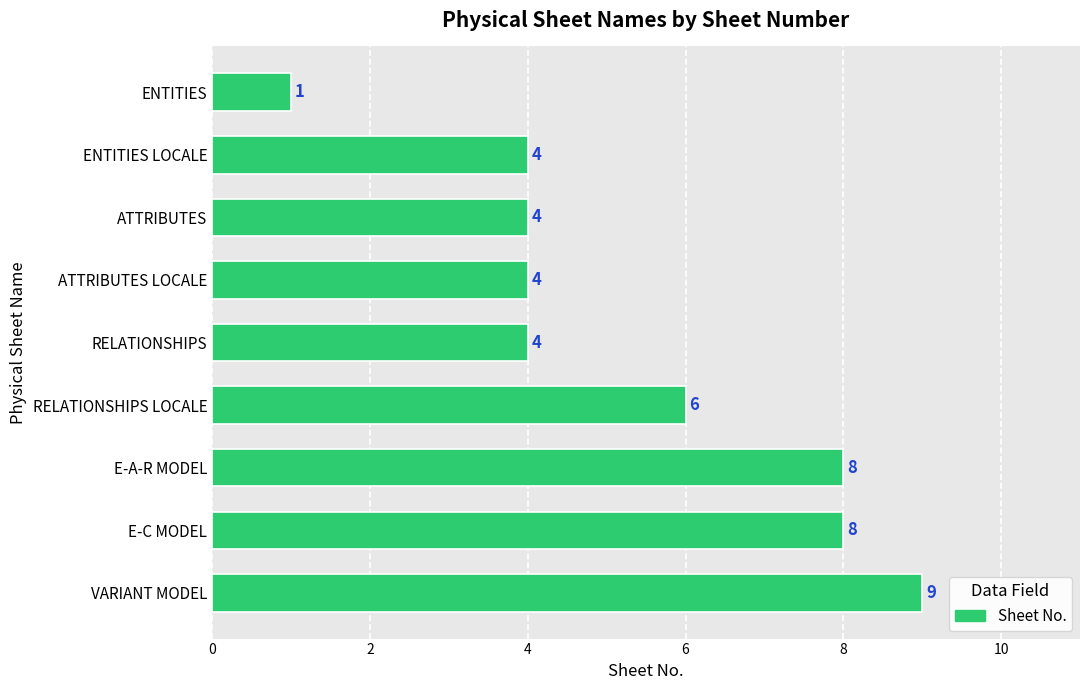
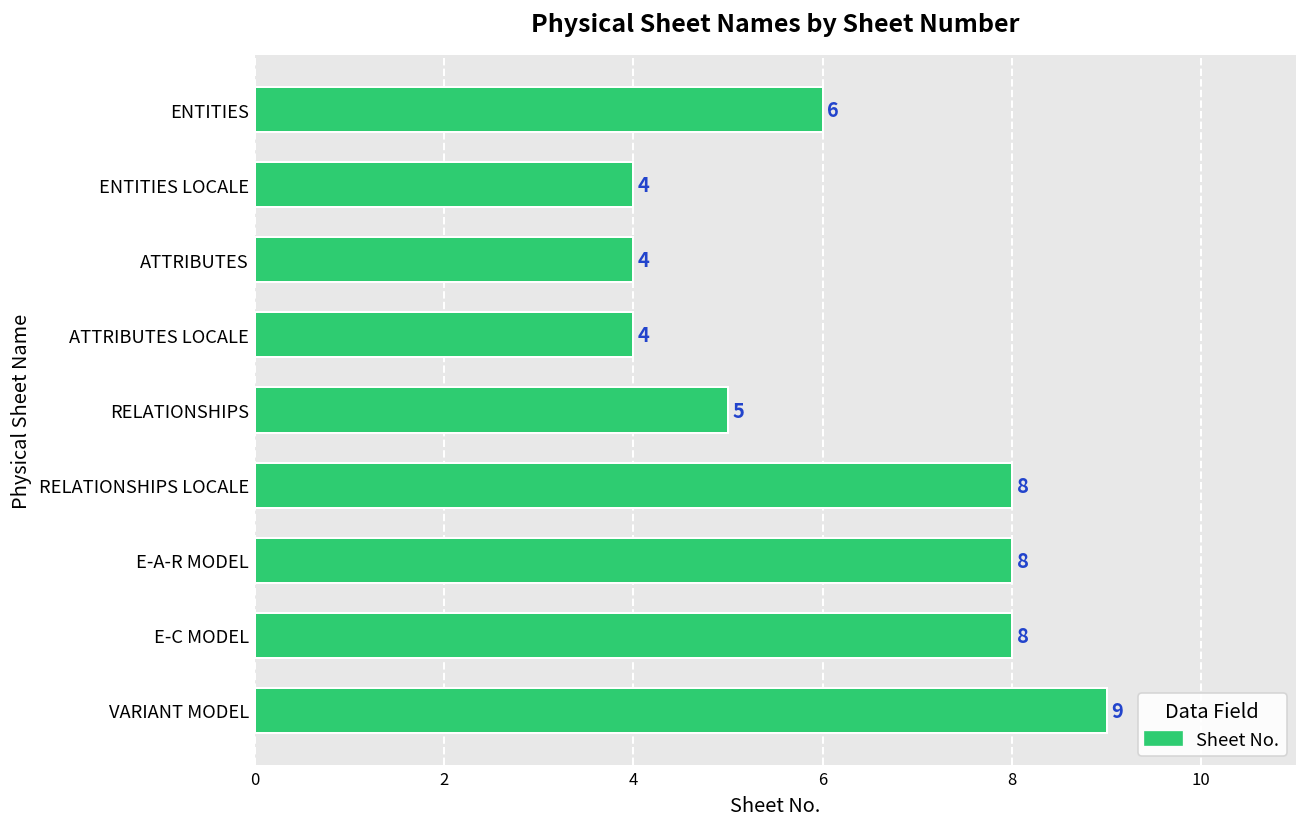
  {
-   "ENTITIES": 1,
+   "ENTITIES": 6,
    "ENTITIES LOCALE": 4,
    "ATTRIBUTES": 4,
    "ATTRIBUTES LOCALE": 4,
-   "RELATIONSHIPS": 4,
-   "RELATIONSHIPS LOCALE": 6,
+   "RELATIONSHIPS": 5,
+   "RELATIONSHIPS LOCALE": 8,
    "E-A-R MODEL": 8,
    "E-C MODEL": 8,
    "VARIANT MODEL": 9
  }
